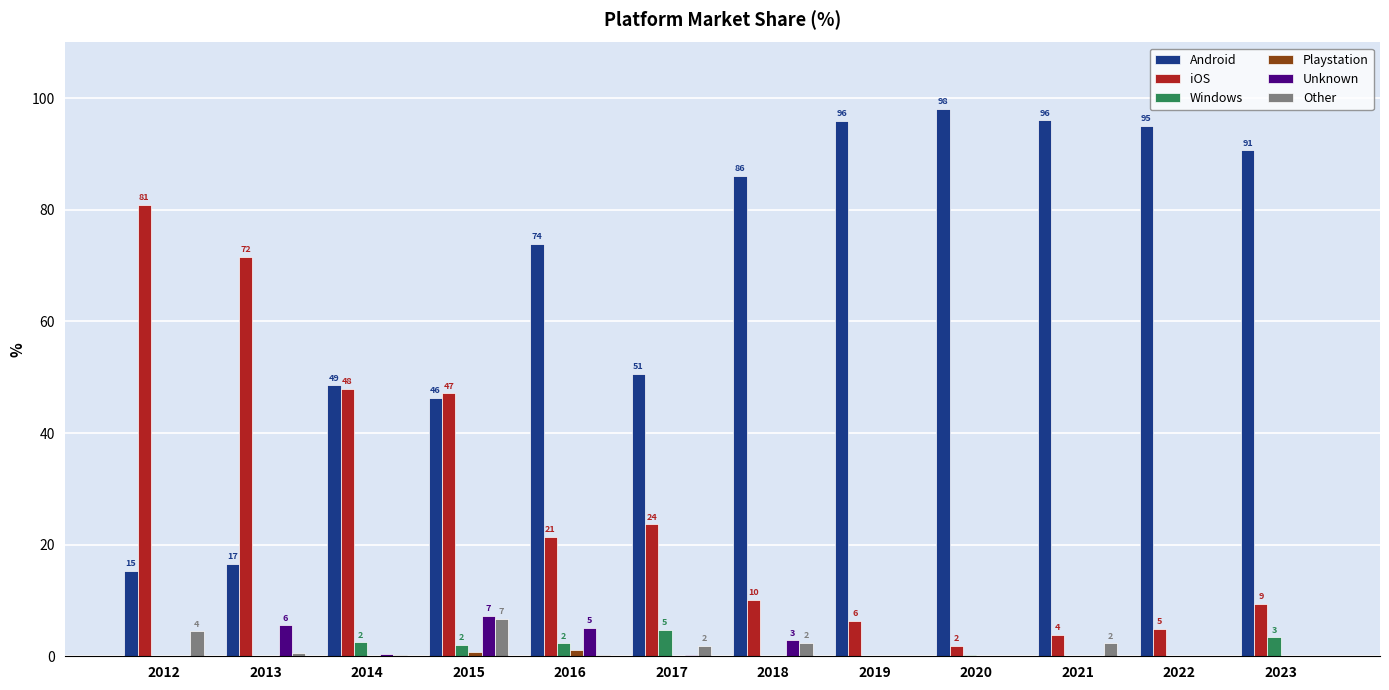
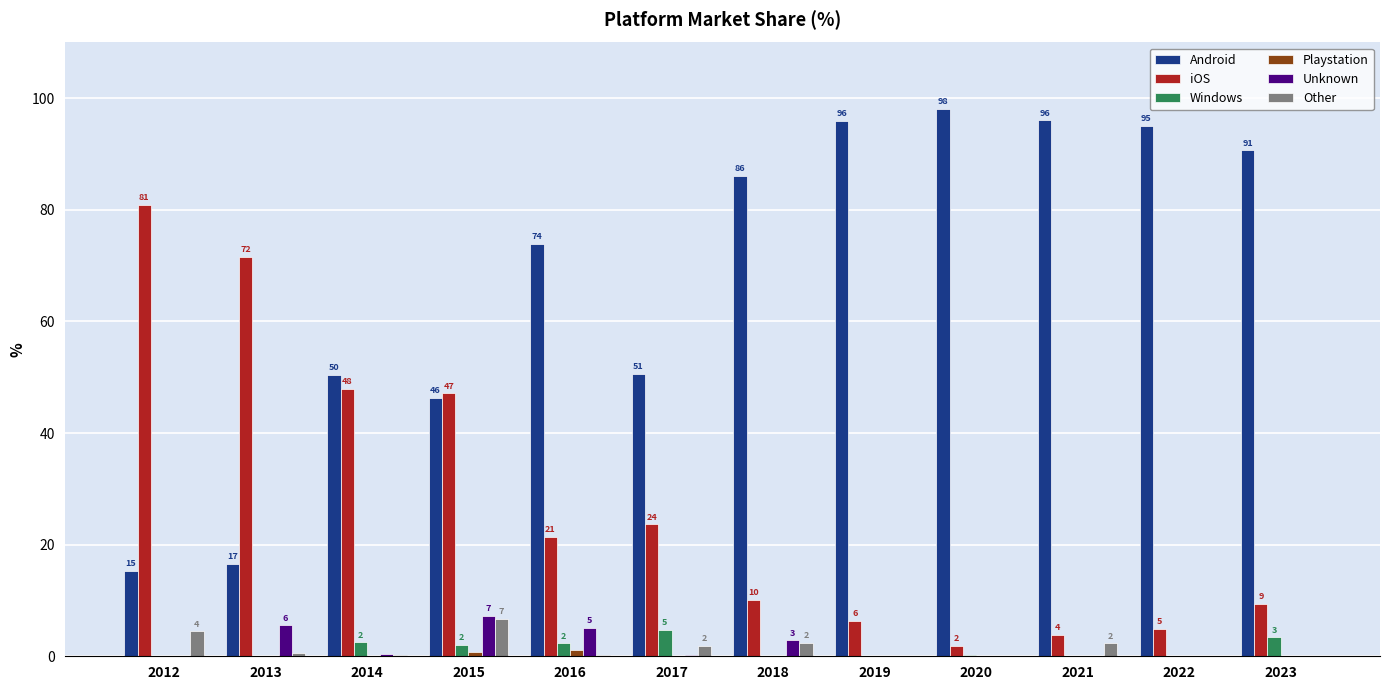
  {
    "Android": {
      "2012": 15,
      "2013": 17,
-     "2014": 49,
+     "2014": 50,
      "2015": 46,
      "2016": 74,
      "2017": 51,
      "2018": 86,
      "2019": 96,
      "2020": 98,
      "2021": 96,
      "2022": 95,
      "2023": 91
    },
    "Windows": {
      "2014": 2,
      "2015": 2,
      "2016": 2,
      "2017": 5,
      "2023": 3
    },
    "Unknown": {
      "2013": 6,
      "2015": 7,
      "2016": 5,
      "2018": 3
    },
    "Other": {
      "2012": 4,
      "2015": 7,
      "2017": 2,
      "2018": 2,
      "2021": 2
    }
  }
